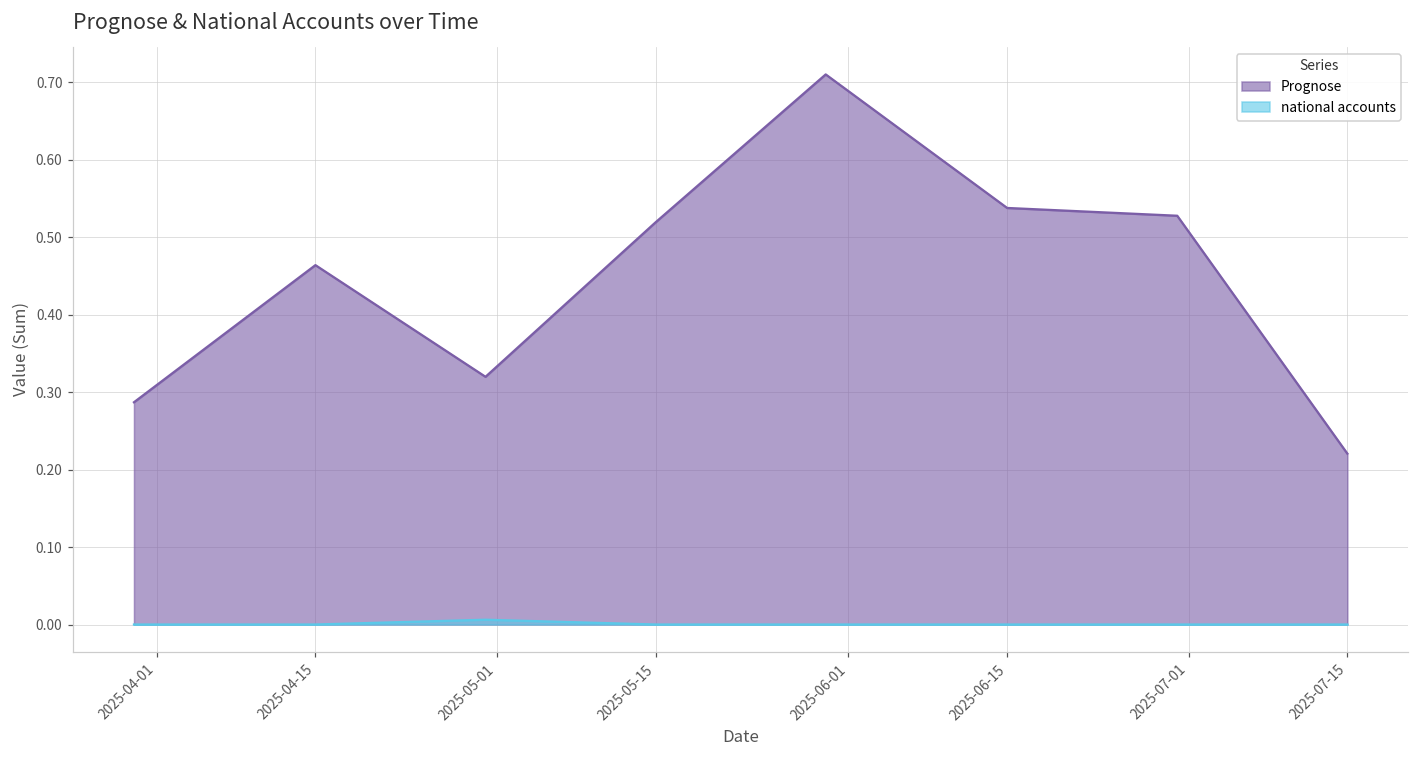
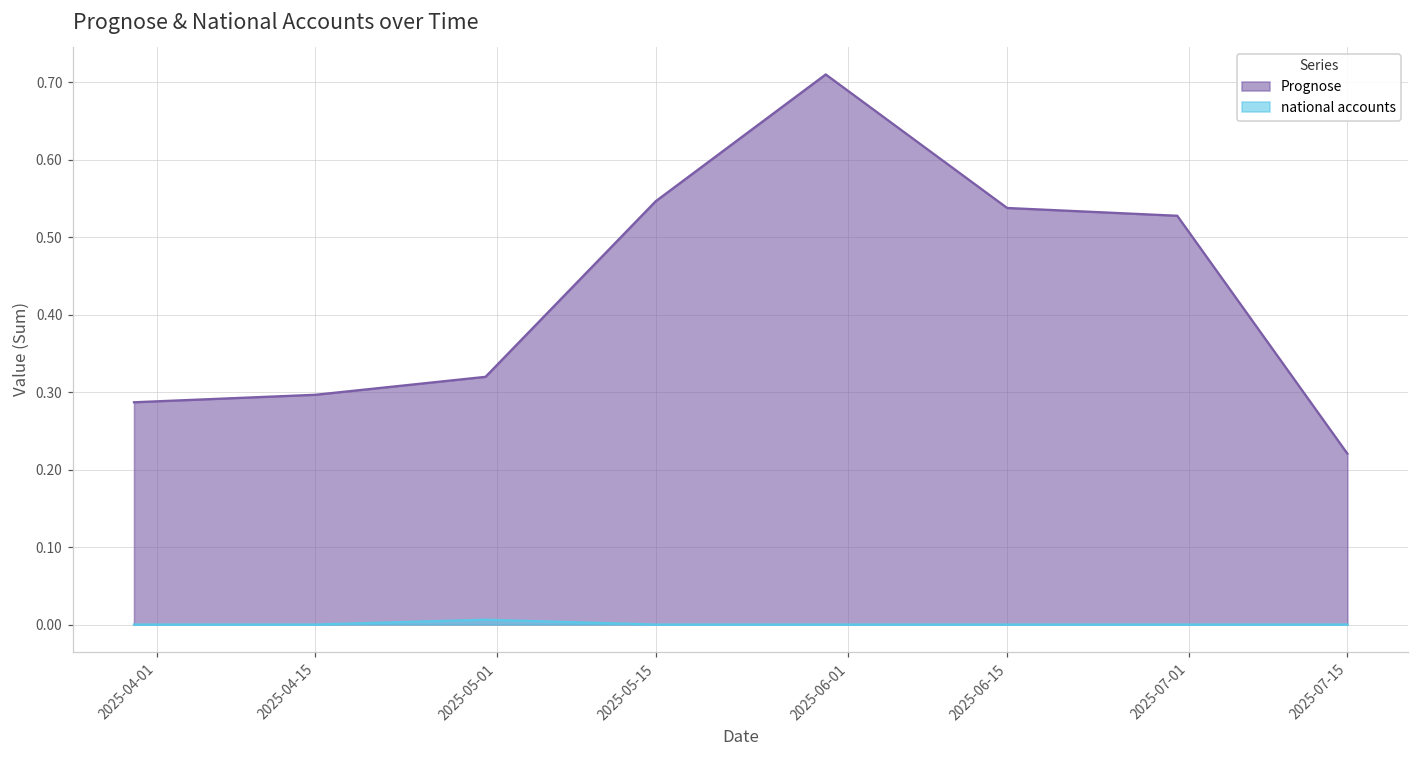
  {
    "Prognose": {
-     "2025-04-15": 0.46,
-     "2025-05-15": 0.52,
+     "2025-04-15": 0.30,
+     "2025-05-15": 0.55,
      "2025-06-15": 0.54,
      "2025-07-15": 0.22
    },
    "national accounts": {
      "2025-04-15": 0.00,
      "2025-05-15": 0.00,
      "2025-06-15": 0.00,
      "2025-07-15": 0.00
    }
  }
